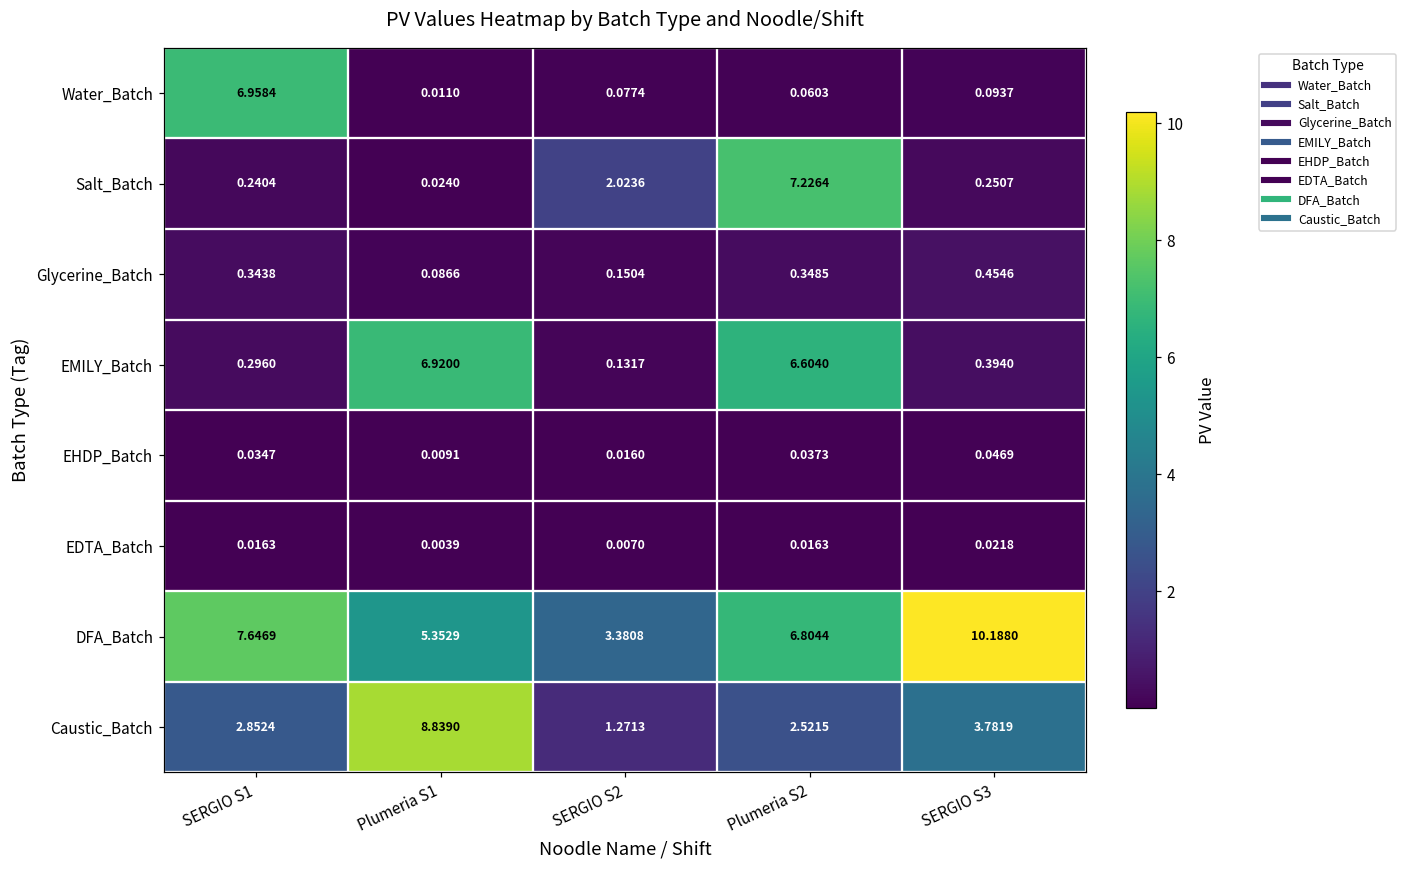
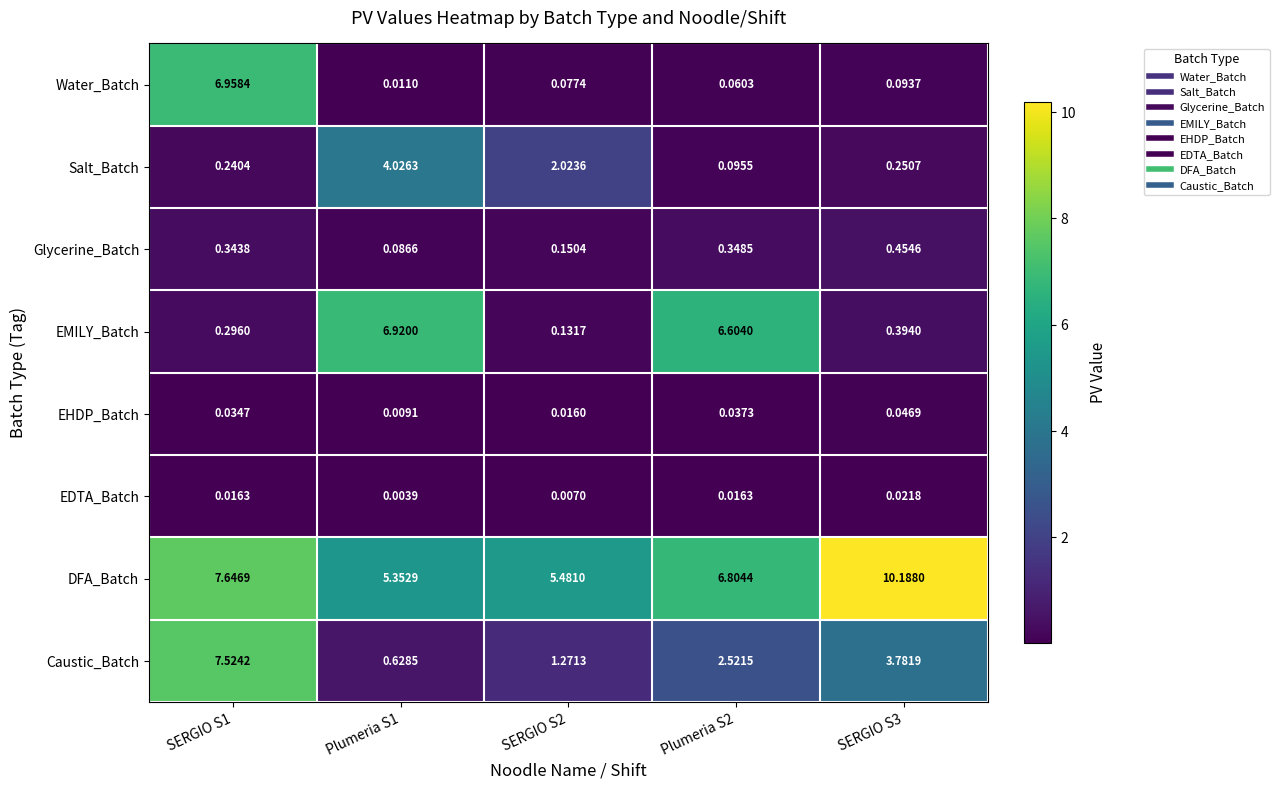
  {
    "Water_Batch": {
      "SERGIO S1": 6.9584,
      "Plumeria S1": 0.0110,
      "SERGIO S2": 0.0774,
      "Plumeria S2": 0.0603,
      "SERGIO S3": 0.0937
    },
    "Salt_Batch": {
      "SERGIO S1": 0.2404,
-     "Plumeria S1": 0.0240,
+     "Plumeria S1": 4.0263,
      "SERGIO S2": 2.0236,
-     "Plumeria S2": 7.2264,
+     "Plumeria S2": 0.0955,
      "SERGIO S3": 0.2507
    },
    "Glycerine_Batch": {
      "SERGIO S1": 0.3438,
      "Plumeria S1": 0.0866,
      "SERGIO S2": 0.1504,
      "Plumeria S2": 0.3485,
      "SERGIO S3": 0.4546
    },
    "EMILY_Batch": {
      "SERGIO S1": 0.2960,
      "Plumeria S1": 6.9200,
      "SERGIO S2": 0.1317,
      "Plumeria S2": 6.6040,
      "SERGIO S3": 0.3940
    },
    "EHDP_Batch": {
      "SERGIO S1": 0.0347,
      "Plumeria S1": 0.0091,
      "SERGIO S2": 0.0160,
      "Plumeria S2": 0.0373,
      "SERGIO S3": 0.0469
    },
    "EDTA_Batch": {
      "SERGIO S1": 0.0163,
      "Plumeria S1": 0.0039,
      "SERGIO S2": 0.0070,
      "Plumeria S2": 0.0163,
      "SERGIO S3": 0.0218
    },
    "DFA_Batch": {
      "SERGIO S1": 7.6469,
      "Plumeria S1": 5.3529,
-     "SERGIO S2": 3.3808,
+     "SERGIO S2": 5.4810,
      "Plumeria S2": 6.8044,
      "SERGIO S3": 10.1880
    },
    "Caustic_Batch": {
-     "SERGIO S1": 2.8524,
-     "Plumeria S1": 8.8390,
+     "SERGIO S1": 7.5242,
+     "Plumeria S1": 0.6285,
      "SERGIO S2": 1.2713,
      "Plumeria S2": 2.5215,
      "SERGIO S3": 3.7819
    }
  }
